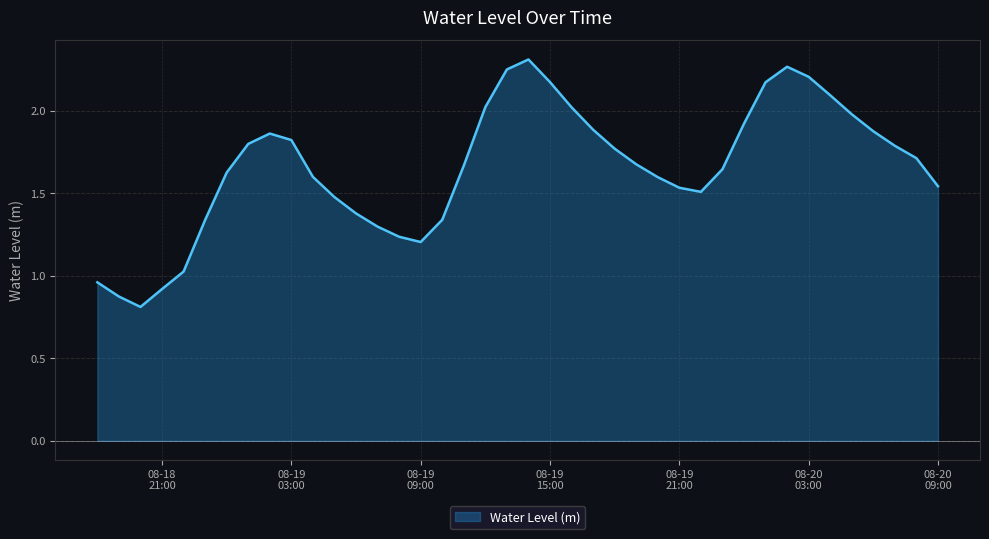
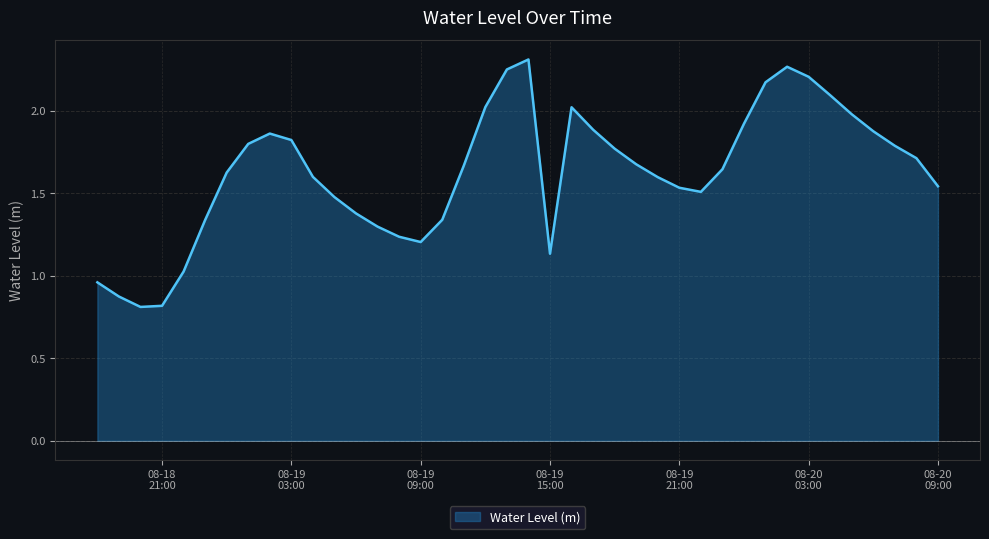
  {
-   "08-18 21:00": 0.92,
+   "08-18 21:00": 0.82,
    "08-19 03:00": 1.82,
    "08-19 09:00": 1.20,
-   "08-19 15:00": 2.17,
+   "08-19 15:00": 1.13,
    "08-19 21:00": 1.53,
    "08-20 03:00": 2.21,
    "08-20 09:00": 1.54
  }
